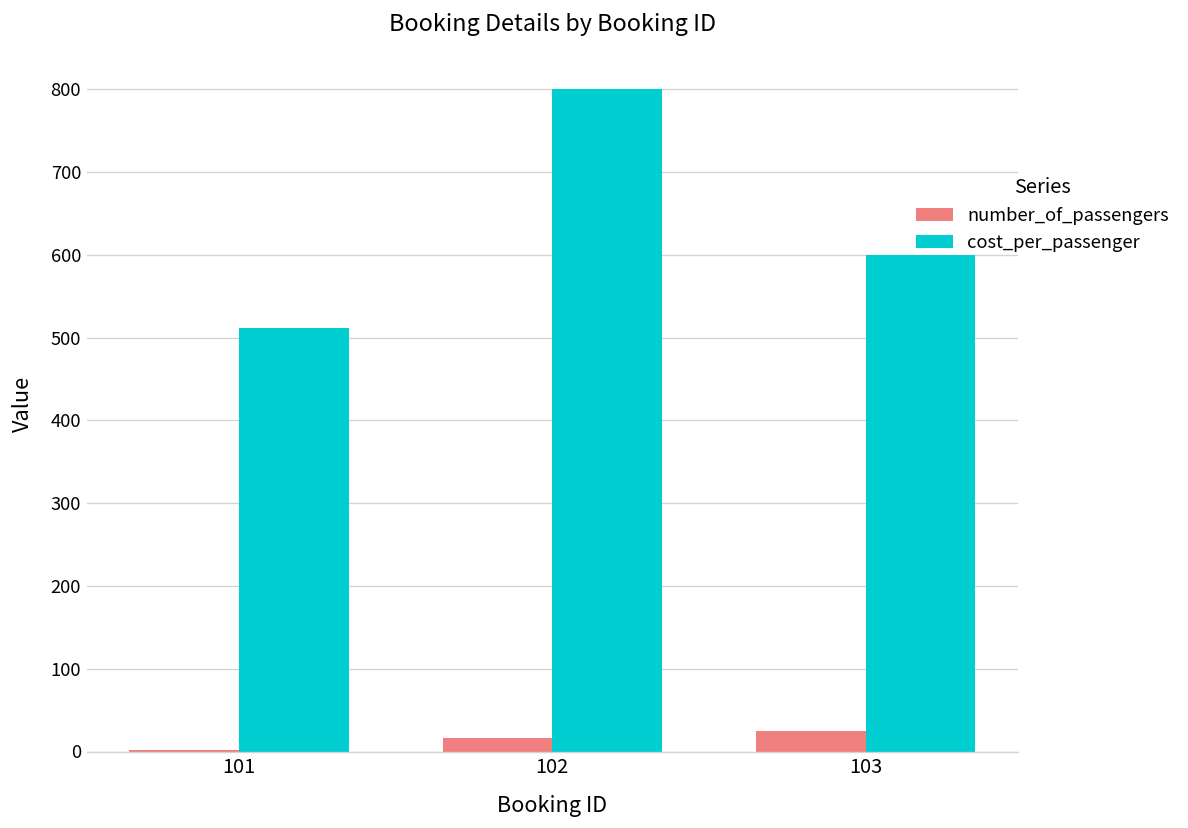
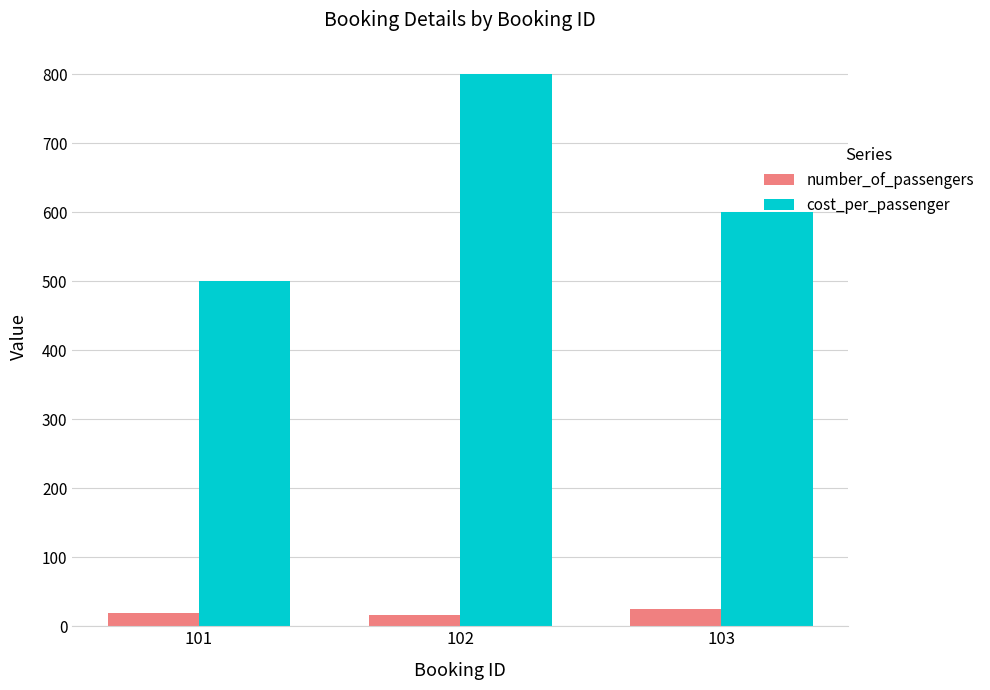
  {
    "number_of_passengers": {
-     "101": 0,
+     "101": 20,
      "102": 20,
      "103": 30
    },
    "cost_per_passenger": {
-     "101": 510,
+     "101": 500,
      "102": 800,
      "103": 600
    }
  }
